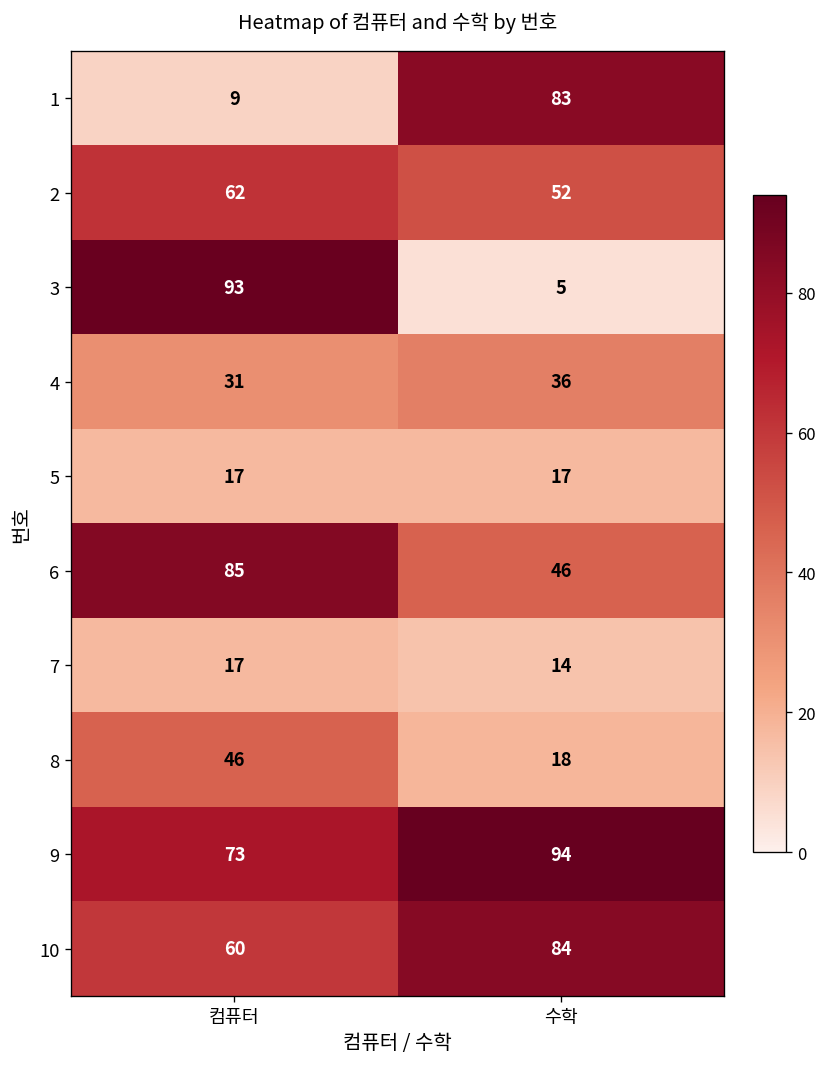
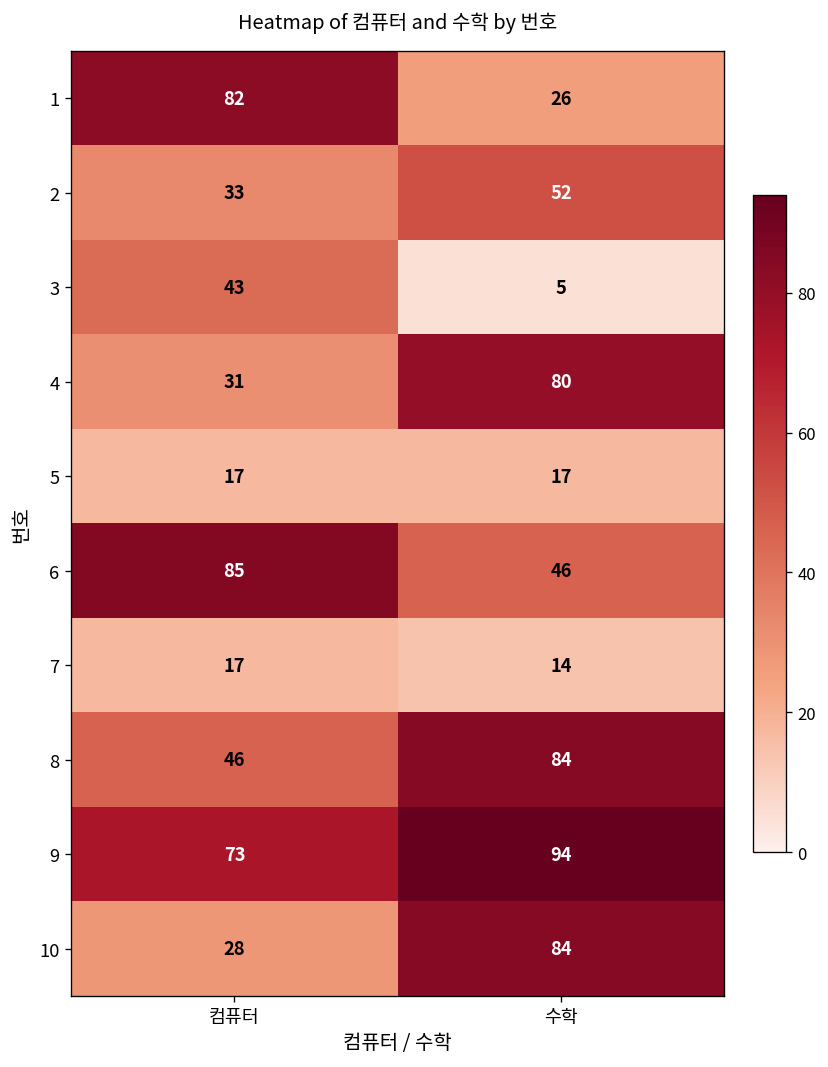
  {
    "1": {
-     "컴퓨터": 9,
-     "수학": 83
+     "컴퓨터": 82,
+     "수학": 26
    },
    "2": {
-     "컴퓨터": 62,
+     "컴퓨터": 33,
      "수학": 52
    },
    "3": {
-     "컴퓨터": 93,
+     "컴퓨터": 43,
      "수학": 5
    },
    "4": {
      "컴퓨터": 31,
-     "수학": 36
+     "수학": 80
    },
    "5": {
      "컴퓨터": 17,
      "수학": 17
    },
    "6": {
      "컴퓨터": 85,
      "수학": 46
    },
    "7": {
      "컴퓨터": 17,
      "수학": 14
    },
    "8": {
      "컴퓨터": 46,
-     "수학": 18
+     "수학": 84
    },
    "9": {
      "컴퓨터": 73,
      "수학": 94
    },
    "10": {
-     "컴퓨터": 60,
+     "컴퓨터": 28,
      "수학": 84
    }
  }
